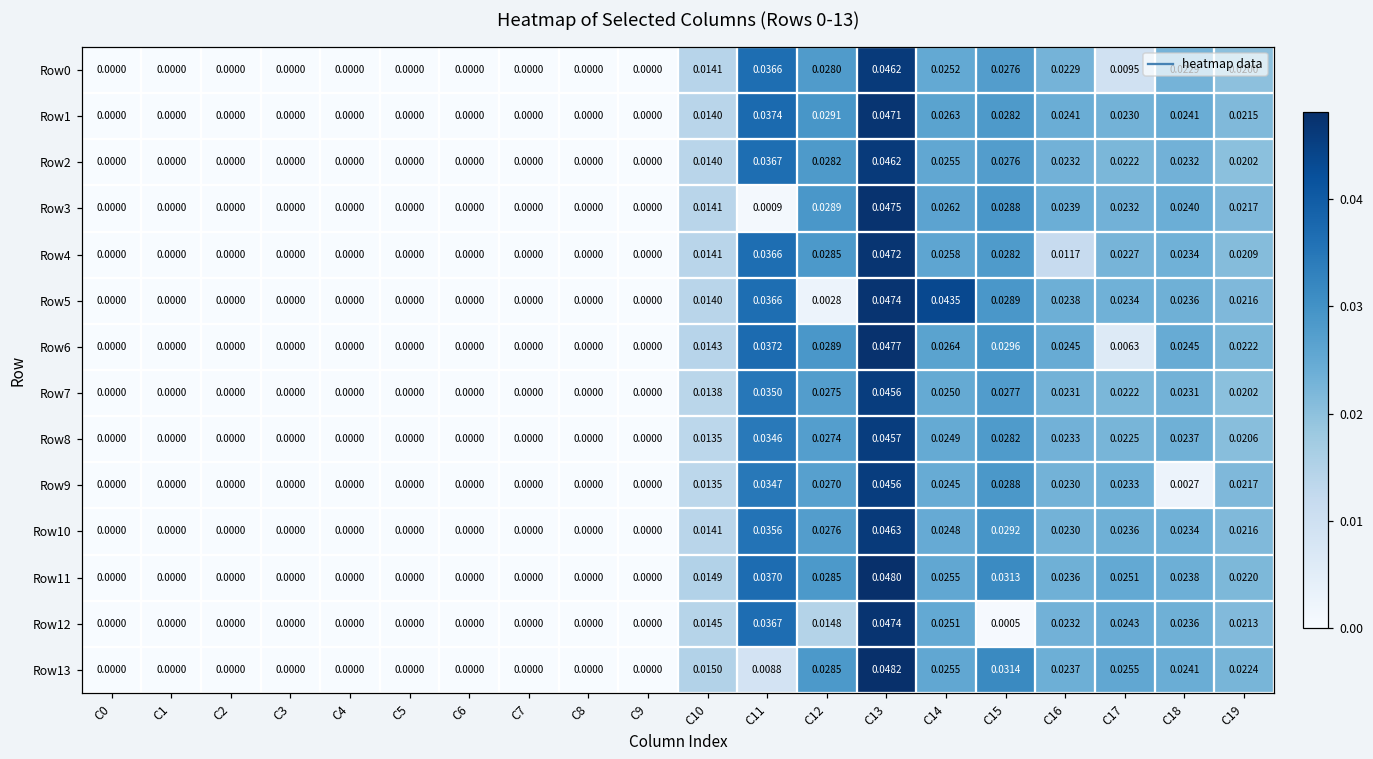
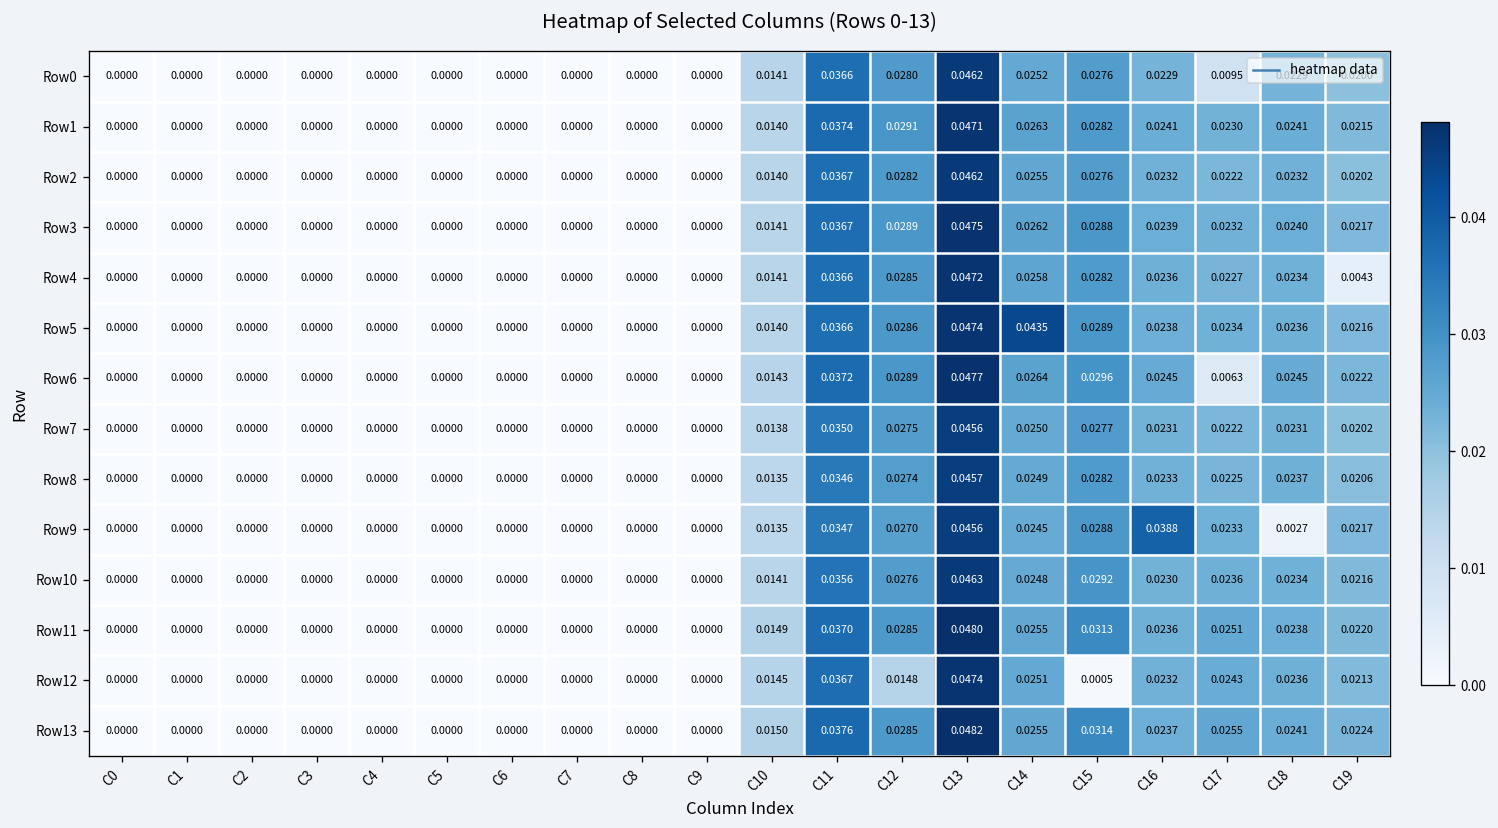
  {
    "Row3": {
      "C0": 0.0000,
      "C1": 0.0000,
      "C2": 0.0000,
      "C3": 0.0000,
      "C4": 0.0000,
      "C5": 0.0000,
      "C6": 0.0000,
      "C7": 0.0000,
      "C8": 0.0000,
      "C9": 0.0000,
      "C10": 0.0141,
-     "C11": 0.0009,
+     "C11": 0.0367,
      "C12": 0.0289,
      "C13": 0.0475,
      "C14": 0.0262,
      "C15": 0.0288,
      "C16": 0.0239,
      "C17": 0.0232,
      "C18": 0.0240,
      "C19": 0.0217
    },
    "Row4": {
      "C0": 0.0000,
      "C1": 0.0000,
      "C2": 0.0000,
      "C3": 0.0000,
      "C4": 0.0000,
      "C5": 0.0000,
      "C6": 0.0000,
      "C7": 0.0000,
      "C8": 0.0000,
      "C9": 0.0000,
      "C10": 0.0141,
      "C11": 0.0366,
      "C12": 0.0285,
      "C13": 0.0472,
      "C14": 0.0258,
      "C15": 0.0282,
-     "C16": 0.0117,
+     "C16": 0.0236,
      "C17": 0.0227,
      "C18": 0.0234,
-     "C19": 0.0209
+     "C19": 0.0043
    },
    "Row5": {
      "C0": 0.0000,
      "C1": 0.0000,
      "C2": 0.0000,
      "C3": 0.0000,
      "C4": 0.0000,
      "C5": 0.0000,
      "C6": 0.0000,
      "C7": 0.0000,
      "C8": 0.0000,
      "C9": 0.0000,
      "C10": 0.0140,
      "C11": 0.0366,
-     "C12": 0.0028,
+     "C12": 0.0286,
      "C13": 0.0474,
      "C14": 0.0435,
      "C15": 0.0289,
      "C16": 0.0238,
      "C17": 0.0234,
      "C18": 0.0236,
      "C19": 0.0216
    },
    "Row9": {
      "C0": 0.0000,
      "C1": 0.0000,
      "C2": 0.0000,
      "C3": 0.0000,
      "C4": 0.0000,
      "C5": 0.0000,
      "C6": 0.0000,
      "C7": 0.0000,
      "C8": 0.0000,
      "C9": 0.0000,
      "C10": 0.0135,
      "C11": 0.0347,
      "C12": 0.0270,
      "C13": 0.0456,
      "C14": 0.0245,
      "C15": 0.0288,
-     "C16": 0.0230,
+     "C16": 0.0388,
      "C17": 0.0233,
      "C18": 0.0027,
      "C19": 0.0217
    },
    "Row13": {
      "C0": 0.0000,
      "C1": 0.0000,
      "C2": 0.0000,
      "C3": 0.0000,
      "C4": 0.0000,
      "C5": 0.0000,
      "C6": 0.0000,
      "C7": 0.0000,
      "C8": 0.0000,
      "C9": 0.0000,
      "C10": 0.0150,
-     "C11": 0.0088,
+     "C11": 0.0376,
      "C12": 0.0285,
      "C13": 0.0482,
      "C14": 0.0255,
      "C15": 0.0314,
      "C16": 0.0237,
      "C17": 0.0255,
      "C18": 0.0241,
      "C19": 0.0224
    }
  }
